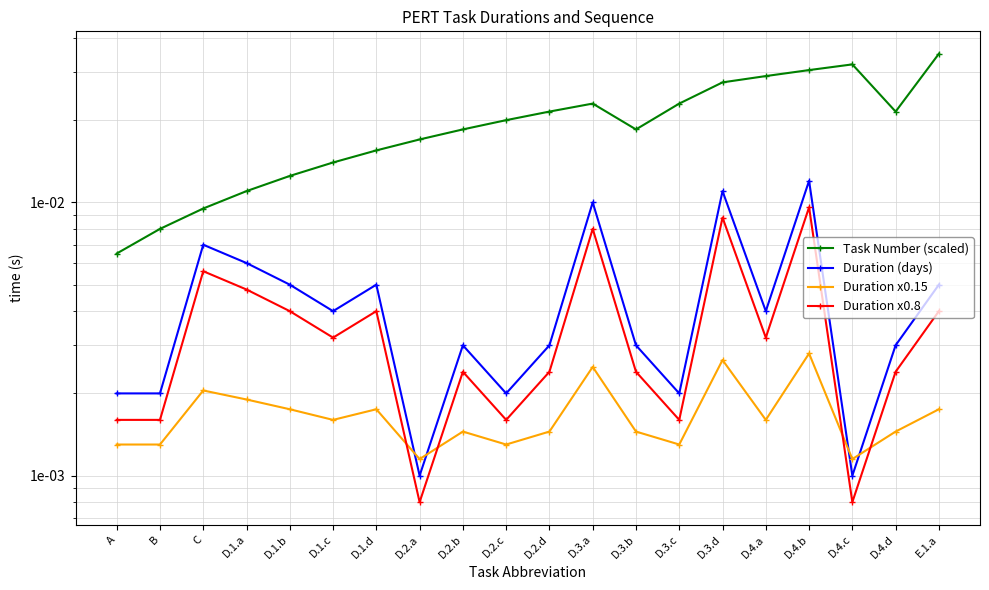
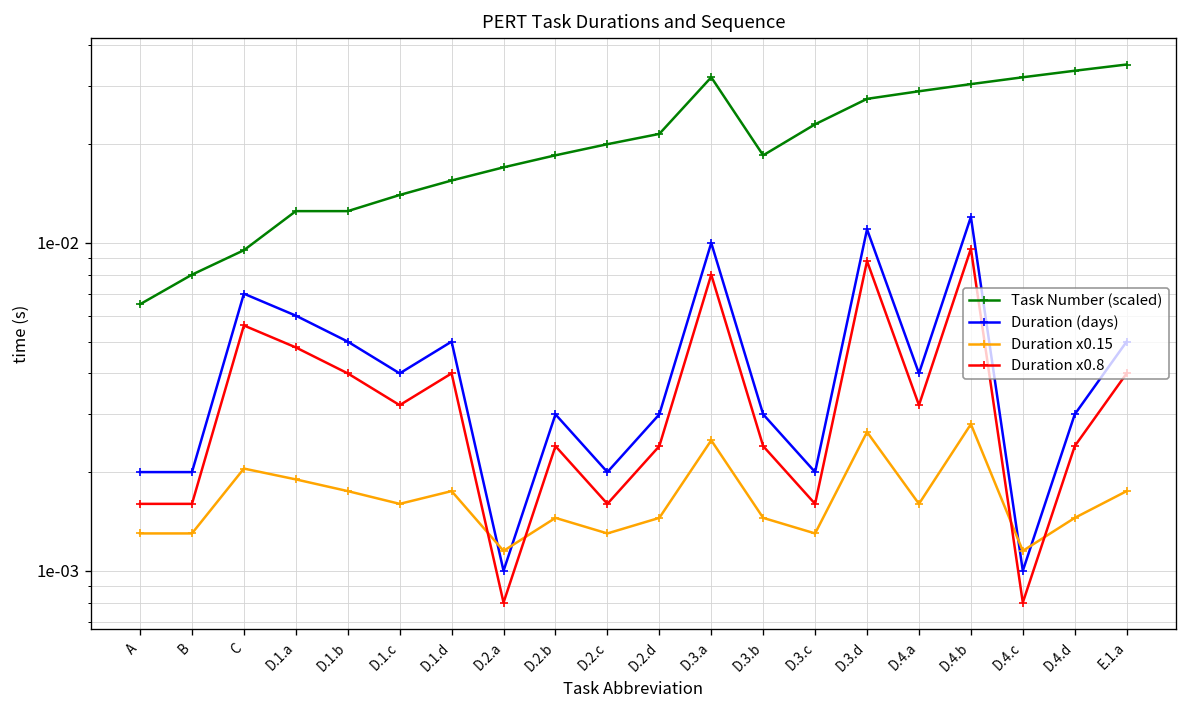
  {
    "Task Number (scaled)": {
      "A": 0.0065,
      "B": 0.0080,
      "C": 0.0095,
-     "D.1.a": 0.0110,
+     "D.1.a": 0.013,
      "D.1.b": 0.013,
      "D.1.c": 0.014,
      "D.1.d": 0.016,
      "D.2.a": 0.017,
      "D.2.b": 0.019,
      "D.2.c": 0.020,
      "D.2.d": 0.022,
-     "D.3.a": 0.023,
+     "D.3.a": 0.032,
      "D.3.b": 0.019,
      "D.3.c": 0.023,
      "D.3.d": 0.028,
      "D.4.a": 0.029,
      "D.4.b": 0.031,
      "D.4.c": 0.032,
-     "D.4.d": 0.022,
+     "D.4.d": 0.033,
      "E.1.a": 0.035
    },
    "Duration (days)": {
      "A": 0.0020,
      "B": 0.0020,
      "C": 0.0070,
      "D.1.a": 0.0060,
      "D.1.b": 0.0050,
      "D.1.c": 0.0040,
      "D.1.d": 0.0050,
      "D.2.a": 0.0010,
      "D.2.b": 0.0030,
      "D.2.c": 0.0020,
      "D.2.d": 0.0030,
      "D.3.a": 0.0100,
      "D.3.b": 0.0030,
      "D.3.c": 0.0020,
      "D.3.d": 0.0110,
      "D.4.a": 0.0040,
      "D.4.b": 0.012,
      "D.4.c": 0.0010,
      "D.4.d": 0.0030
    },
    "Duration x0.15": {
      "A": 0.0013,
      "B": 0.0013,
      "C": 0.0020,
      "D.1.a": 0.0019,
      "D.1.b": 0.0018,
      "D.1.c": 0.0016,
      "D.1.d": 0.0018,
      "D.2.a": 0.00115,
      "D.2.b": 0.0015,
      "D.2.c": 0.0013,
      "D.2.d": 0.0015,
      "D.3.a": 0.0025,
      "D.3.b": 0.0015,
      "D.3.c": 0.0013,
      "D.3.d": 0.0026,
      "D.4.a": 0.0016,
      "D.4.b": 0.0028,
      "D.4.c": 0.00115,
      "D.4.d": 0.0015,
      "E.1.a": 0.0018
    },
    "Duration x0.8": {
      "A": 0.0016,
      "B": 0.0016,
      "C": 0.0056,
      "D.1.a": 0.0048,
      "D.1.b": 0.0040,
      "D.1.c": 0.0032,
      "D.1.d": 0.0040,
      "D.2.a": 0.0008,
      "D.2.b": 0.0024,
      "D.2.c": 0.0016,
      "D.2.d": 0.0024,
      "D.3.a": 0.0080,
      "D.3.b": 0.0024,
      "D.3.c": 0.0016,
      "D.3.d": 0.0088,
      "D.4.a": 0.0032,
      "D.4.b": 0.0096,
      "D.4.c": 0.0008,
      "D.4.d": 0.0024
    }
  }
